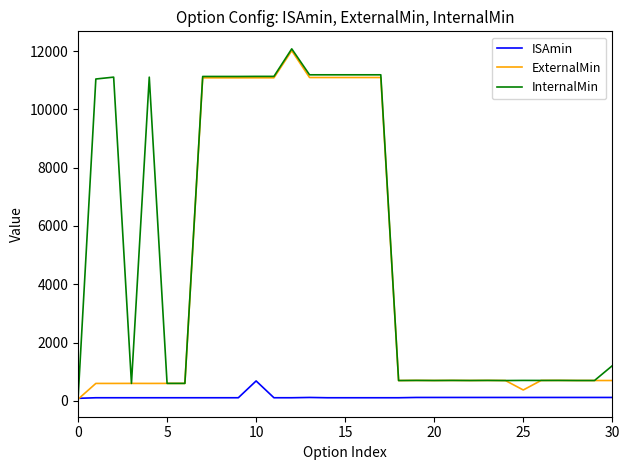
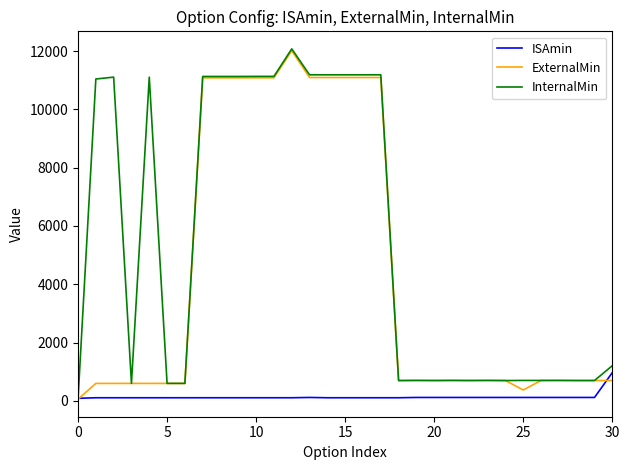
  {
    "ISAmin": {
      "5": 100,
-     "10": 700,
+     "10": 100,
      "15": 100,
      "20": 100,
      "25": 100,
-     "30": 100
+     "30": 1000
    },
    "ExternalMin": {
      "15": 11100,
      "25": 400,
      "30": 700
    },
    "InternalMin": {
      "15": 11200,
      "25": 700,
      "30": 1200
    }
  }
